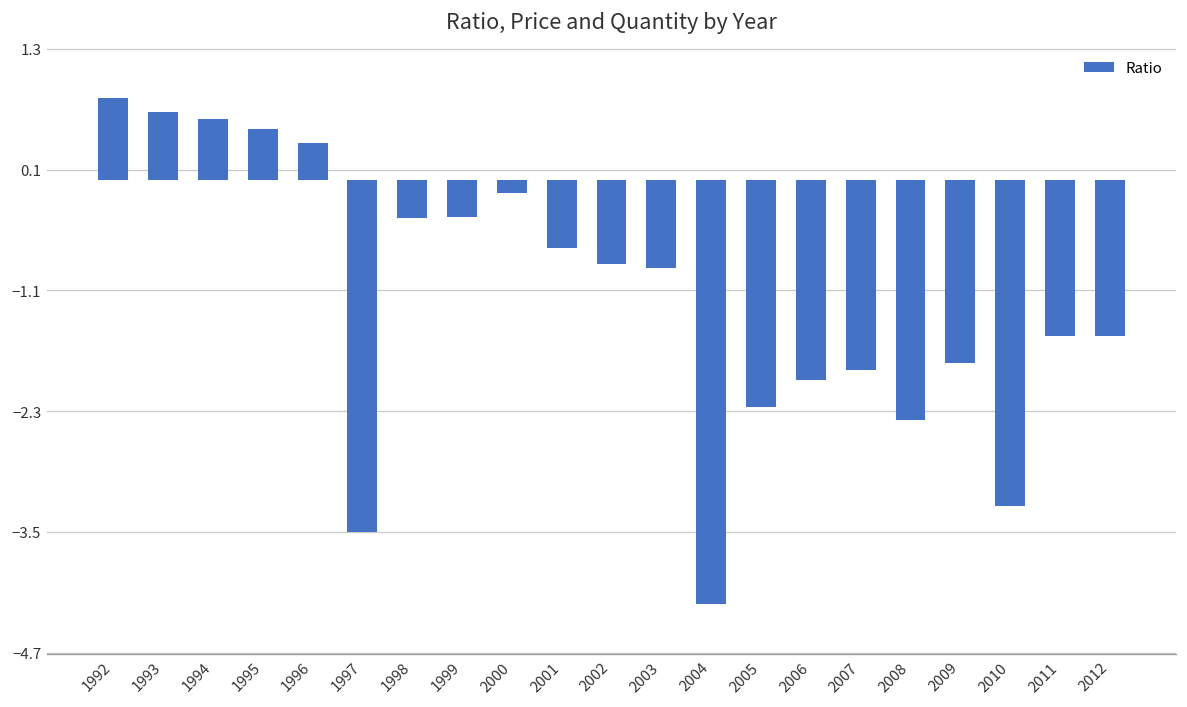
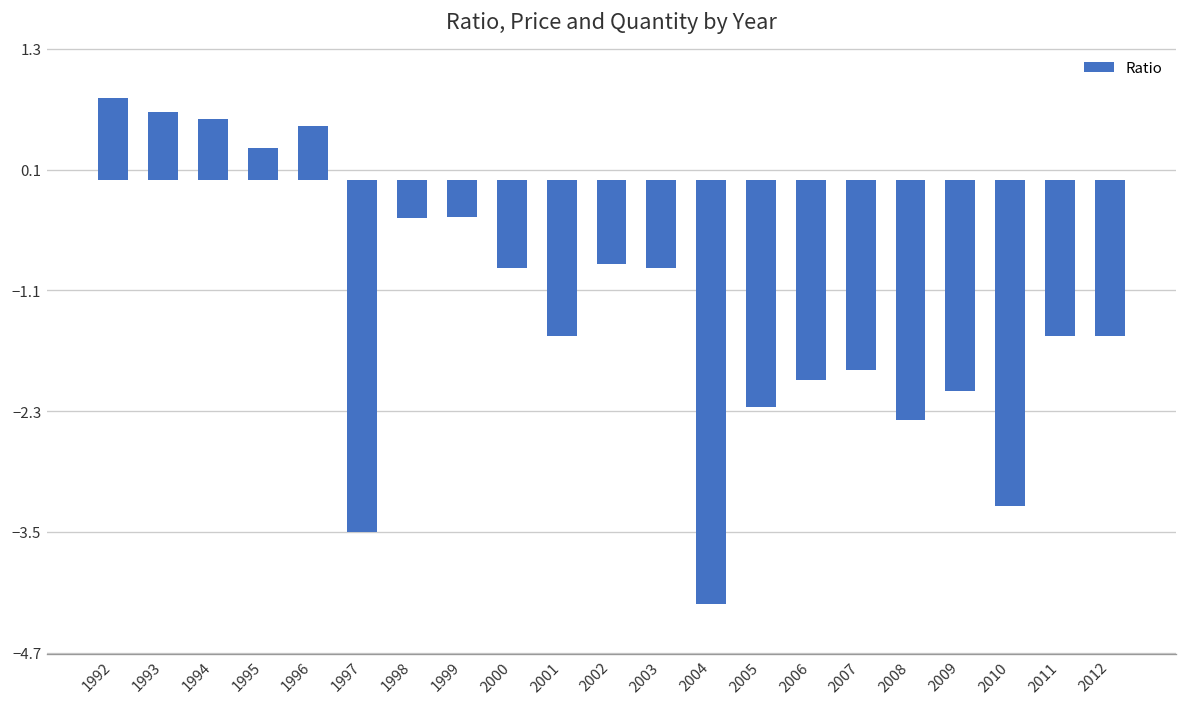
  {
    "1992": 0.8,
    "1993": 0.7,
    "1994": 0.6,
-   "1995": 0.5,
-   "1996": 0.4,
+   "1995": 0.3,
+   "1996": 0.5,
    "1997": -3.5,
    "1998": -0.4,
    "1999": -0.4,
-   "2000": -0.1,
-   "2001": -0.7,
+   "2000": -0.9,
+   "2001": -1.6,
    "2002": -0.8,
    "2003": -0.9,
    "2004": -4.2,
    "2005": -2.3,
    "2006": -2.0,
    "2007": -1.9,
    "2008": -2.4,
-   "2009": -1.8,
+   "2009": -2.1,
    "2010": -3.2,
    "2011": -1.5,
    "2012": -1.6
  }
